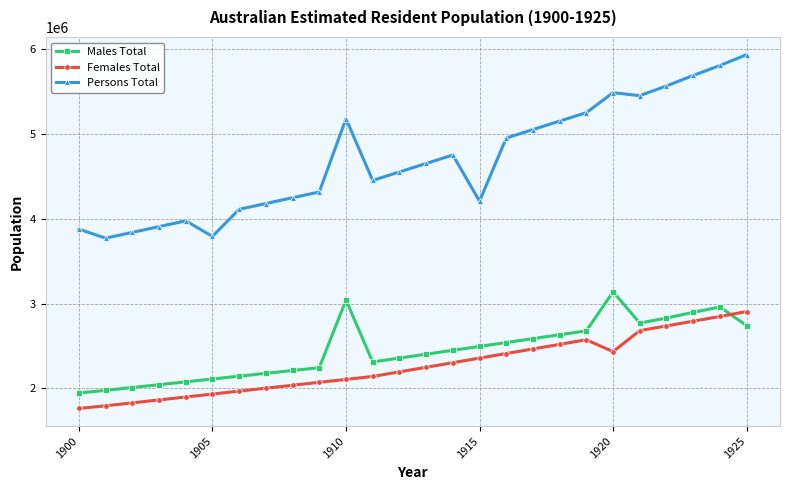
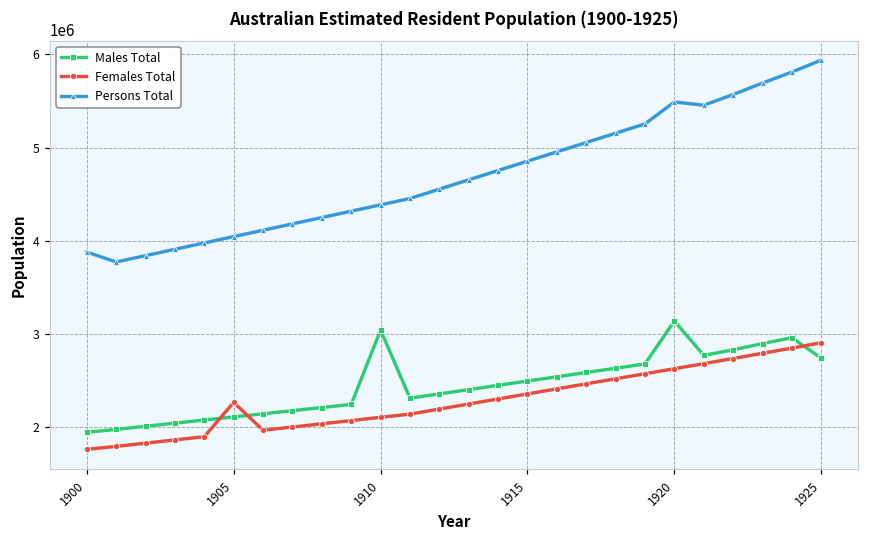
  {
    "Males Total": {
      "1900": 1900000,
      "1905": 2100000,
      "1910": 3000000,
      "1915": 2500000,
      "1920": 3100000,
      "1925": 2700000
    },
    "Females Total": {
      "1900": 1800000,
-     "1905": 1900000,
+     "1905": 2300000,
      "1910": 2100000,
      "1915": 2400000,
-     "1920": 2400000,
+     "1920": 2600000,
      "1925": 2900000
    },
    "Persons Total": {
      "1900": 3900000,
-     "1905": 3800000,
-     "1910": 5200000,
-     "1915": 4200000,
+     "1905": 4000000,
+     "1910": 4400000,
+     "1915": 4900000,
      "1920": 5500000,
      "1925": 5900000
    }
  }
